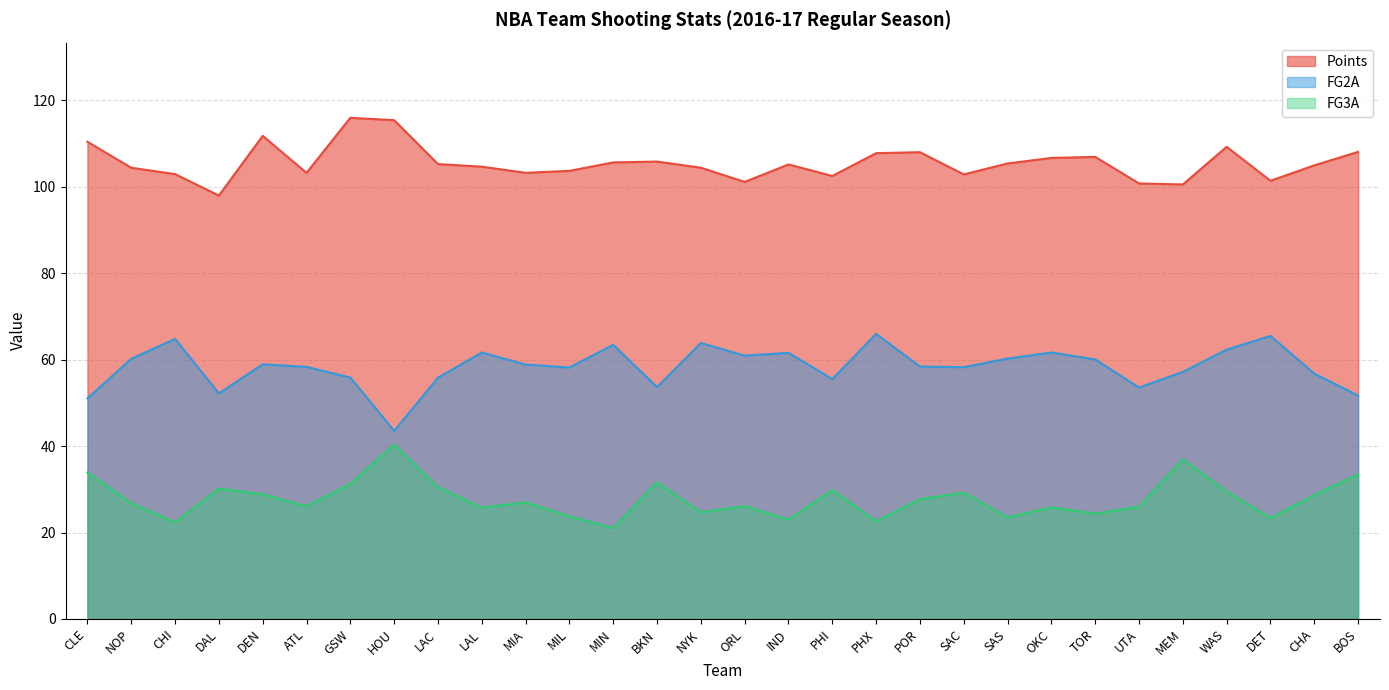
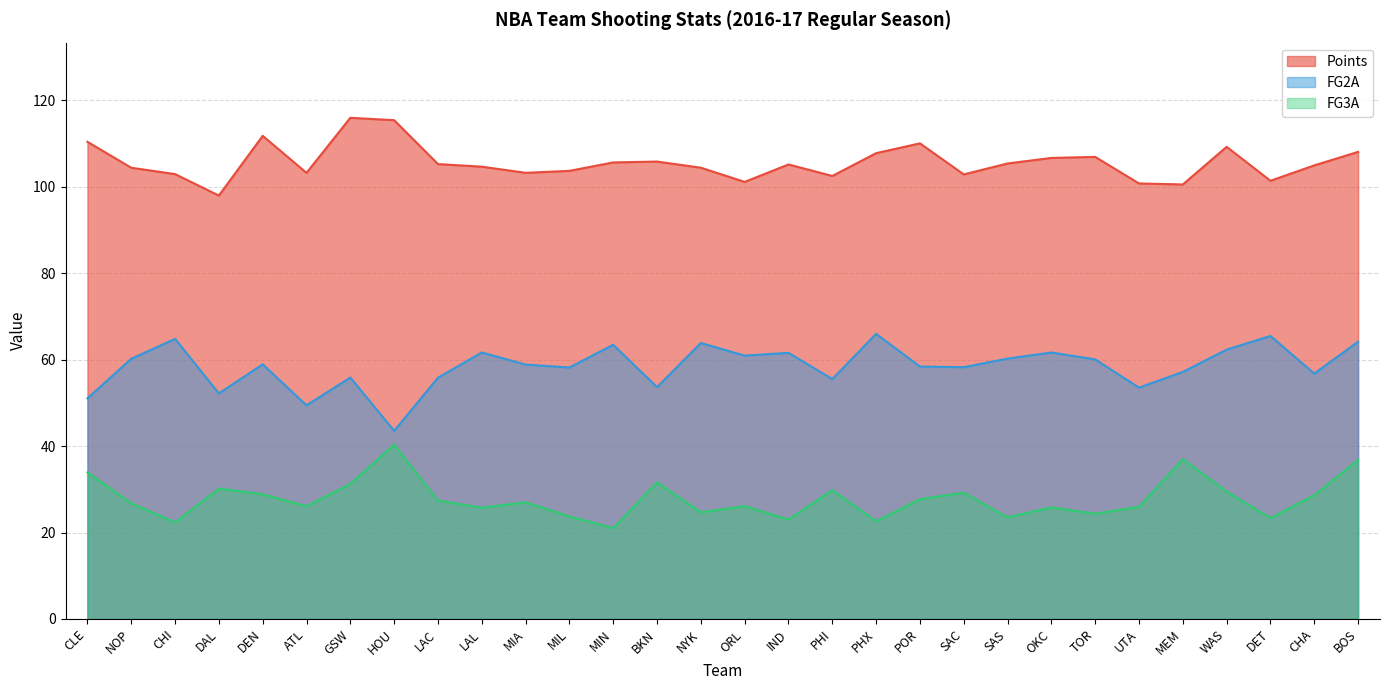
  {
    "Points": {
      "CLE": 110,
      "NOP": 104,
      "CHI": 103,
      "DAL": 98,
      "DEN": 112,
      "ATL": 103,
      "GSW": 116,
      "HOU": 115,
      "LAC": 105,
      "LAL": 105,
      "MIA": 103,
      "MIL": 104,
      "MIN": 106,
      "BKN": 106,
      "NYK": 104,
      "ORL": 101,
      "IND": 105,
      "PHI": 102,
      "PHX": 108,
-     "POR": 108,
+     "POR": 110,
      "SAC": 103,
      "SAS": 105,
      "OKC": 107,
      "TOR": 107,
      "UTA": 101,
      "MEM": 100,
      "WAS": 109,
      "DET": 101,
      "CHA": 105,
      "BOS": 108
    },
    "FG2A": {
      "CLE": 51,
      "NOP": 60,
      "CHI": 65,
      "DAL": 52,
      "DEN": 59,
-     "ATL": 58,
+     "ATL": 49,
      "GSW": 56,
      "HOU": 44,
      "LAC": 56,
      "LAL": 62,
      "MIA": 59,
      "MIL": 58,
      "MIN": 63,
      "BKN": 54,
      "NYK": 64,
      "ORL": 61,
      "IND": 62,
      "PHI": 55,
      "PHX": 66,
      "POR": 58,
      "SAC": 58,
      "SAS": 60,
      "OKC": 62,
      "TOR": 60,
      "UTA": 54,
      "MEM": 57,
      "WAS": 62,
      "DET": 65,
      "CHA": 57,
-     "BOS": 52
+     "BOS": 64
    },
    "FG3A": {
      "CLE": 34,
      "NOP": 27,
      "CHI": 22,
      "DAL": 30,
      "DEN": 29,
      "ATL": 26,
      "GSW": 31,
      "HOU": 40,
-     "LAC": 30,
+     "LAC": 27,
      "LAL": 26,
      "MIA": 27,
      "MIL": 24,
      "MIN": 21,
      "BKN": 32,
      "NYK": 25,
      "ORL": 26,
      "IND": 23,
      "PHI": 30,
      "PHX": 23,
      "POR": 28,
      "SAC": 29,
      "SAS": 24,
      "OKC": 26,
      "TOR": 24,
      "UTA": 26,
      "MEM": 37,
      "WAS": 29,
      "DET": 23,
      "CHA": 29,
-     "BOS": 33
+     "BOS": 37
    }
  }
